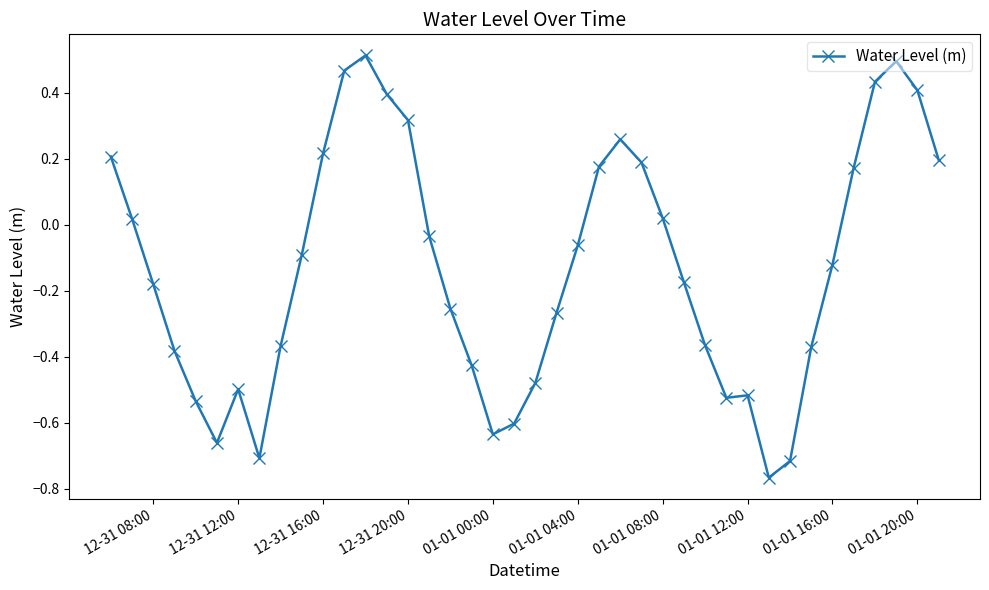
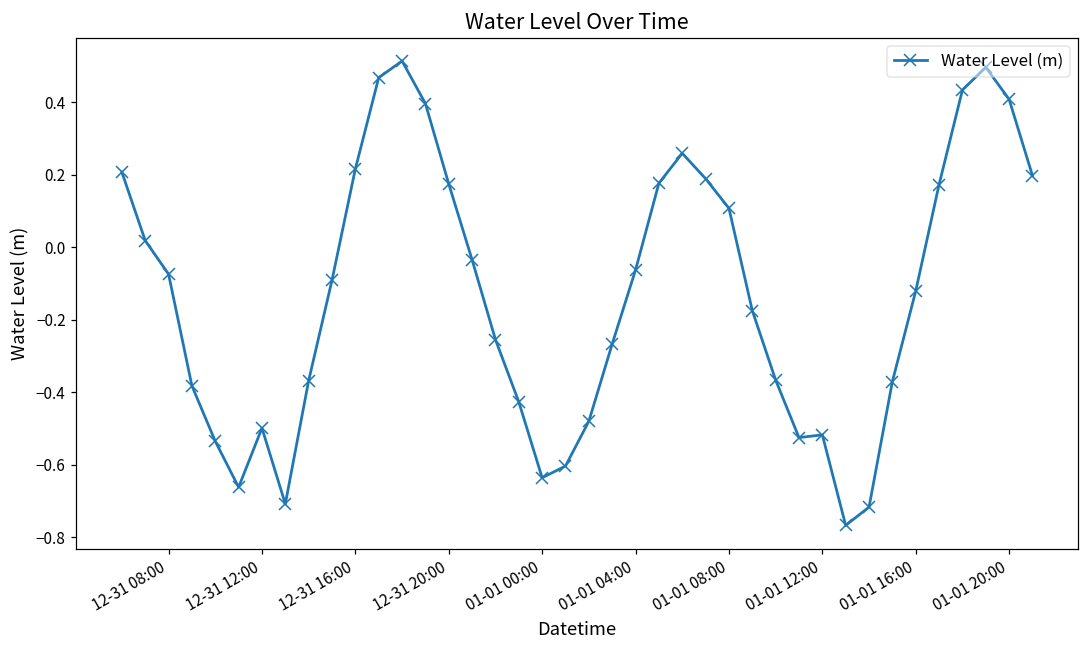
  {
-   "12-31 08:00": -0.18,
+   "12-31 08:00": -0.07,
    "12-31 12:00": -0.50,
    "12-31 16:00": 0.22,
-   "12-31 20:00": 0.32,
+   "12-31 20:00": 0.17,
    "01-01 00:00": -0.64,
    "01-01 04:00": -0.06,
-   "01-01 08:00": 0.02,
+   "01-01 08:00": 0.11,
    "01-01 12:00": -0.52,
    "01-01 16:00": -0.12,
    "01-01 20:00": 0.41
  }
